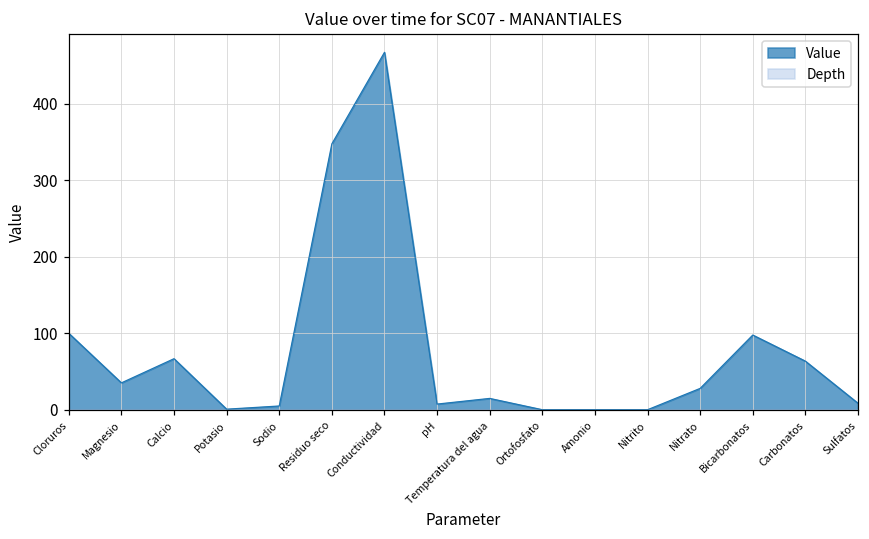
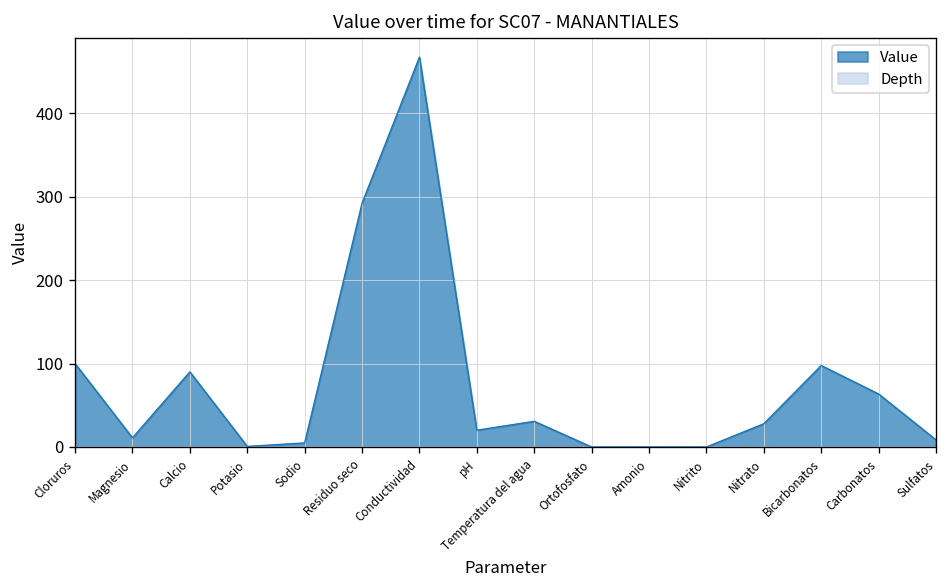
  {
    "Value": {
      "Cloruros": 100,
-     "Magnesio": 40,
-     "Calcio": 70,
+     "Magnesio": 10,
+     "Calcio": 90,
      "Sodio": 0,
-     "Residuo seco": 350,
+     "Residuo seco": 290,
      "Conductividad": 470,
-     "pH": 10,
-     "Temperatura del agua": 10,
+     "pH": 20,
+     "Temperatura del agua": 30,
      "Nitrato": 30,
      "Bicarbonatos": 100,
      "Carbonatos": 60,
      "Sulfatos": 10
    },
    "Depth": {
      "Cloruros": 0,
      "Magnesio": 0,
      "Calcio": 0,
      "Sodio": 0,
      "Residuo seco": 0,
      "Conductividad": 0,
      "pH": 0,
      "Temperatura del agua": 0,
      "Nitrato": 0,
      "Bicarbonatos": 0,
      "Carbonatos": 0,
      "Sulfatos": 0
    }
  }
